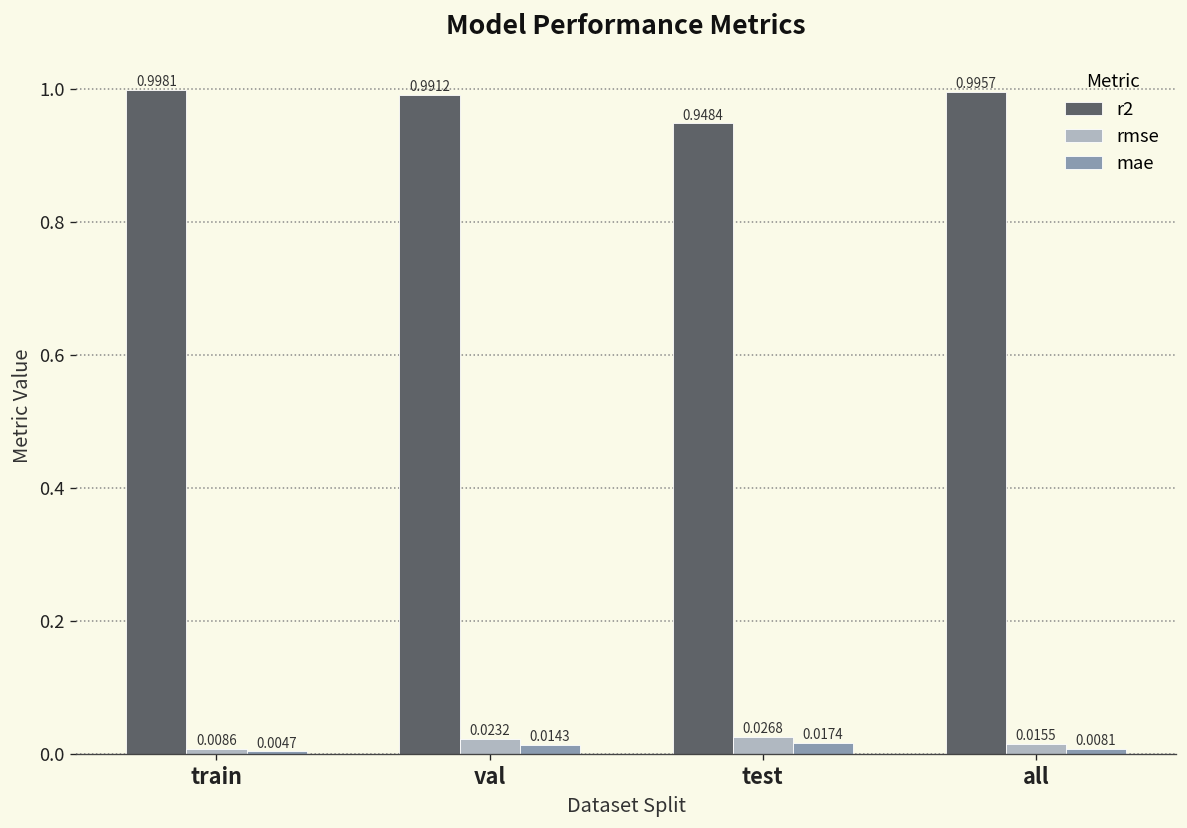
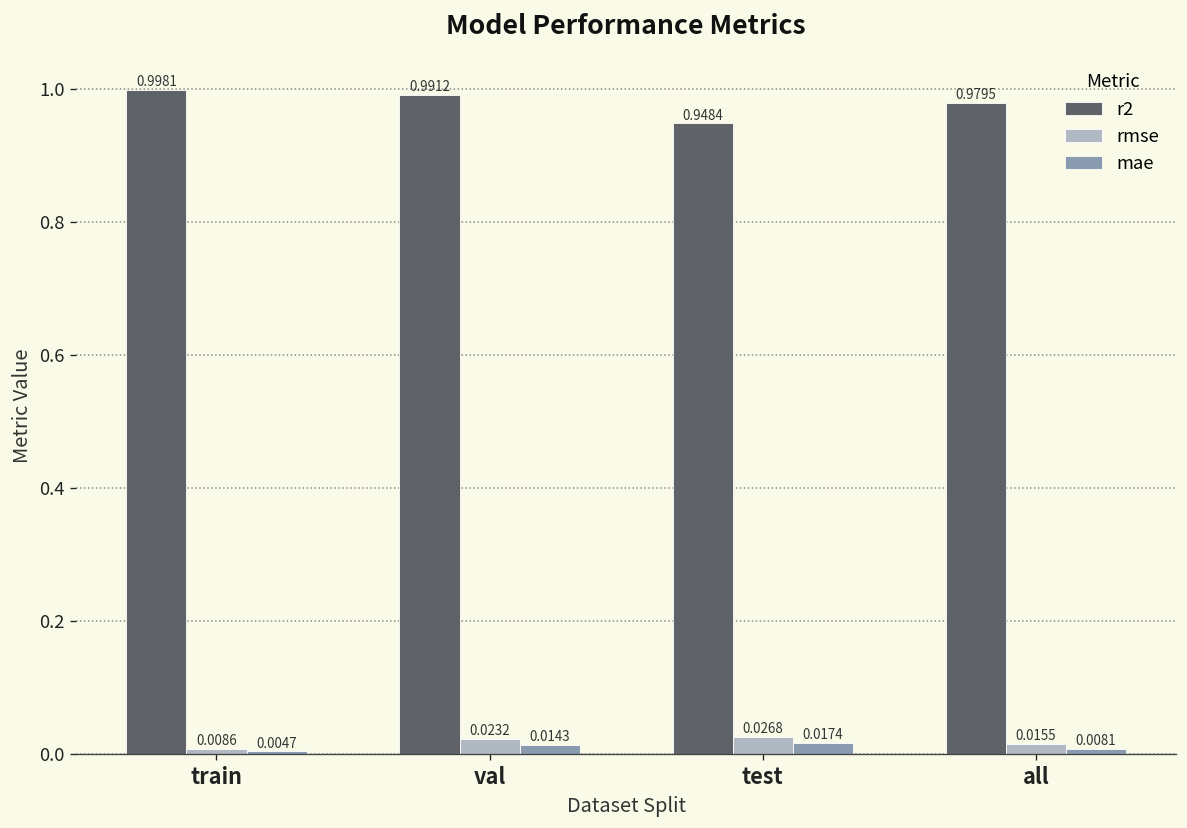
  {
    "r2": {
      "train": 0.9981,
      "val": 0.9912,
      "test": 0.9484,
-     "all": 0.9957
+     "all": 0.9795
    }
  }
